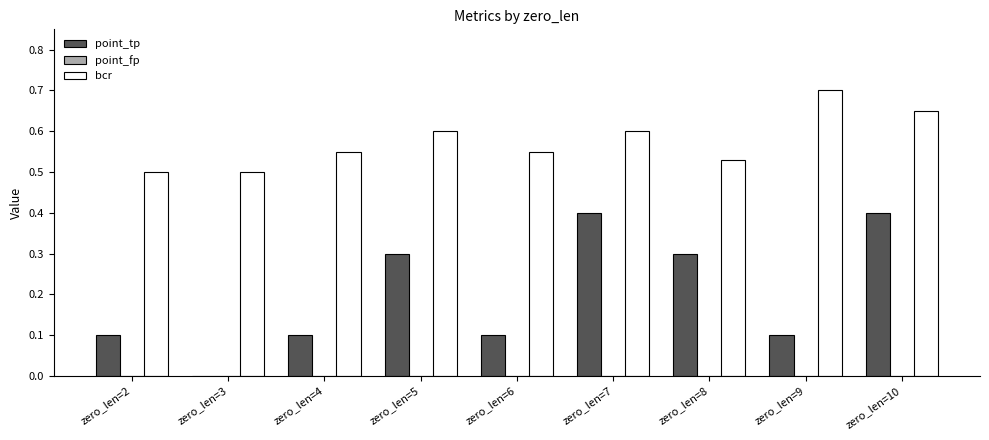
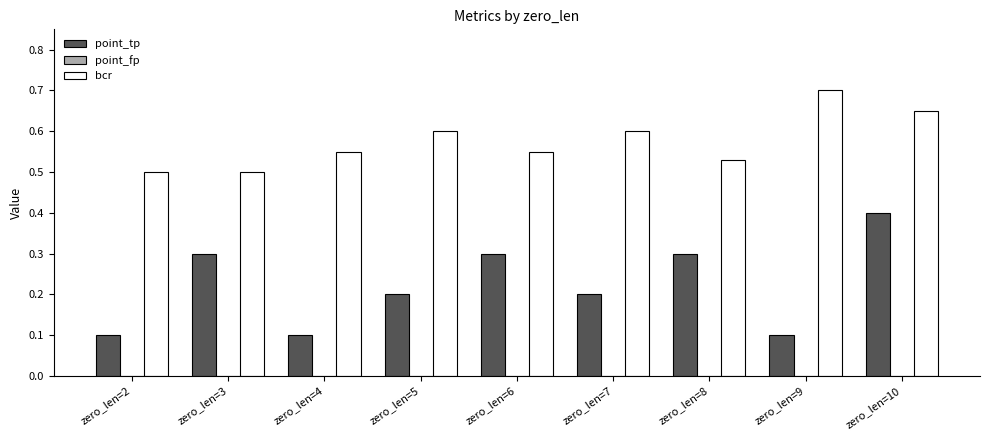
  {
    "point_tp": {
      "zero_len=2": 0.1,
-     "zero_len=3": 0.0,
+     "zero_len=3": 0.3,
      "zero_len=4": 0.1,
-     "zero_len=5": 0.3,
-     "zero_len=6": 0.1,
-     "zero_len=7": 0.4,
+     "zero_len=5": 0.2,
+     "zero_len=6": 0.3,
+     "zero_len=7": 0.2,
      "zero_len=8": 0.3,
      "zero_len=9": 0.1,
      "zero_len=10": 0.4
    },
    "point_fp": {
      "zero_len=2": 0.0,
      "zero_len=3": 0.0,
      "zero_len=4": 0.0,
      "zero_len=5": 0.0,
      "zero_len=6": 0.0,
      "zero_len=7": 0.0,
      "zero_len=8": 0.0,
      "zero_len=9": 0.0,
      "zero_len=10": 0.0
    },
    "bcr": {
      "zero_len=2": 0.5,
      "zero_len=3": 0.5,
      "zero_len=4": 0.55,
      "zero_len=5": 0.6,
      "zero_len=6": 0.55,
      "zero_len=7": 0.6,
      "zero_len=8": 0.53,
      "zero_len=9": 0.7,
      "zero_len=10": 0.65
    }
  }
